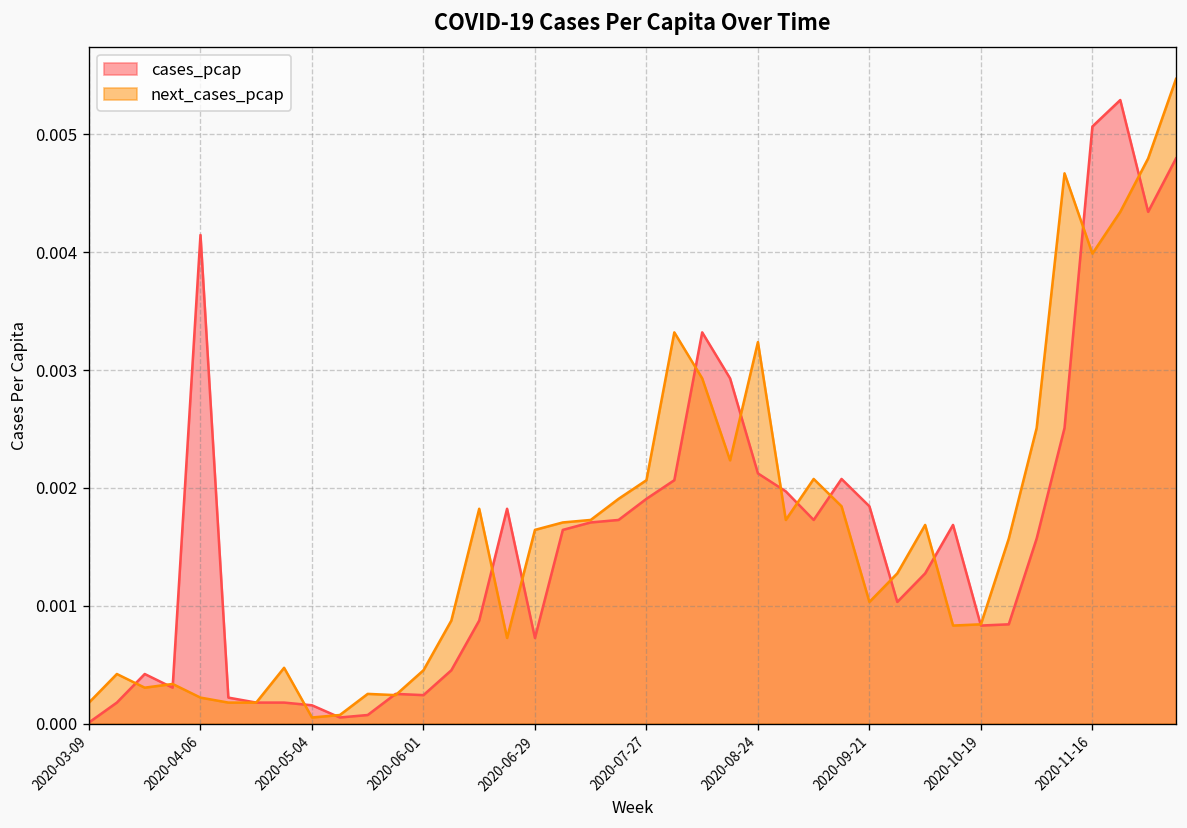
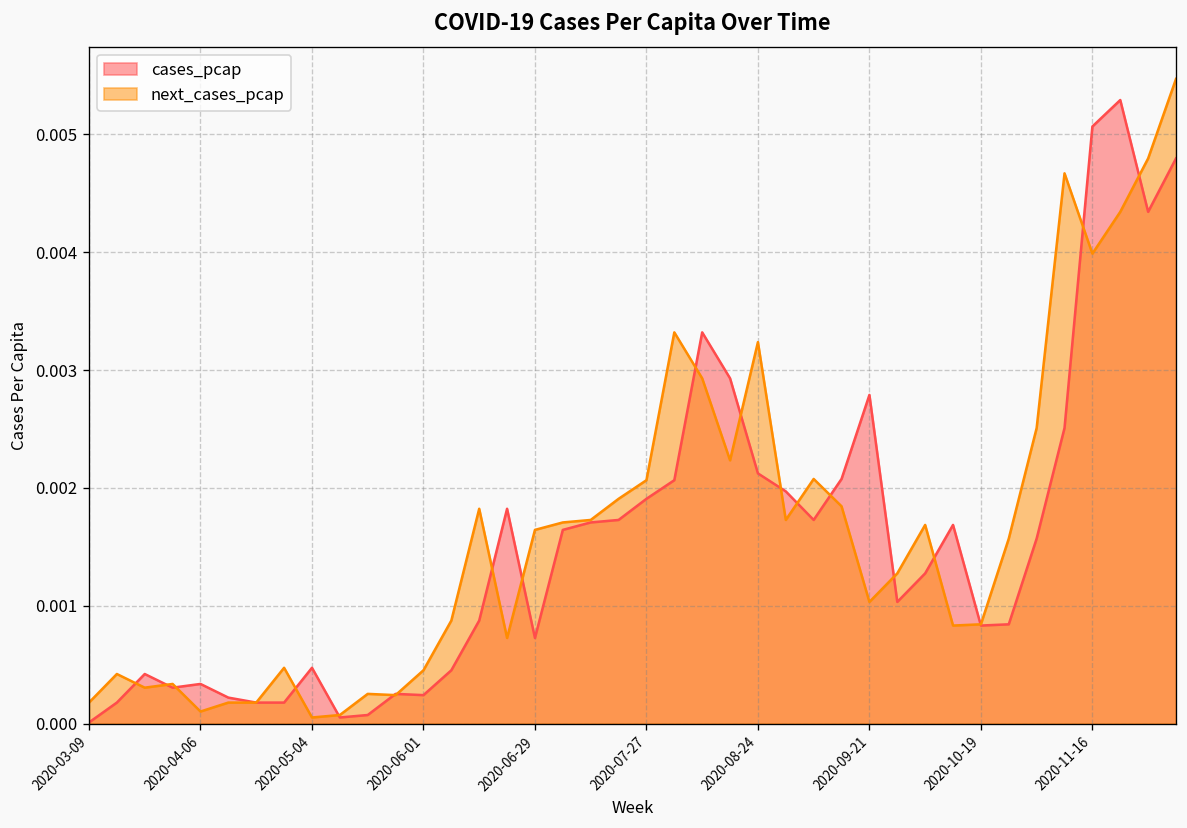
  {
    "cases_pcap": {
      "2020-03-09": 0.0000,
-     "2020-04-06": 0.0041,
-     "2020-05-04": 0.0002,
+     "2020-04-06": 0.0003,
+     "2020-05-04": 0.0005,
      "2020-06-01": 0.0002,
      "2020-06-29": 0.0007,
      "2020-07-27": 0.0019,
      "2020-08-24": 0.0021,
-     "2020-09-21": 0.0018,
+     "2020-09-21": 0.0028,
      "2020-11-16": 0.0051
    },
    "next_cases_pcap": {
      "2020-03-09": 0.0002,
-     "2020-04-06": 0.0002,
+     "2020-04-06": 0.0001,
      "2020-05-04": 0.0001,
      "2020-06-01": 0.0005,
      "2020-06-29": 0.0016,
      "2020-07-27": 0.0021,
      "2020-08-24": 0.0032,
      "2020-09-21": 0.0010,
      "2020-11-16": 0.0040
    }
  }
